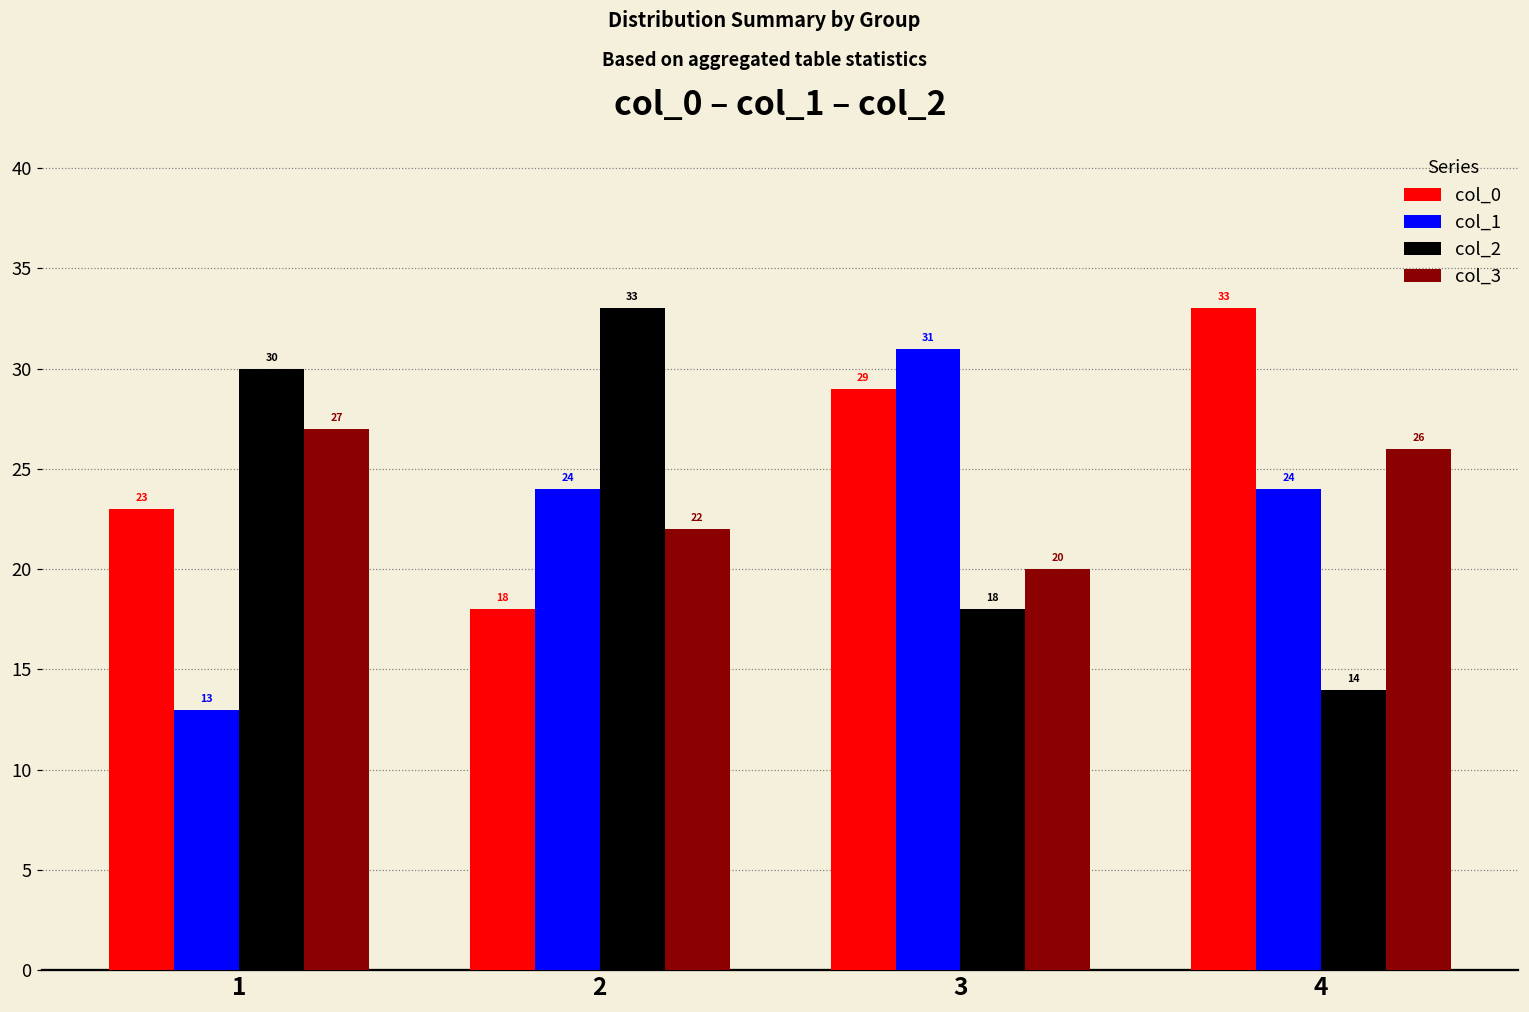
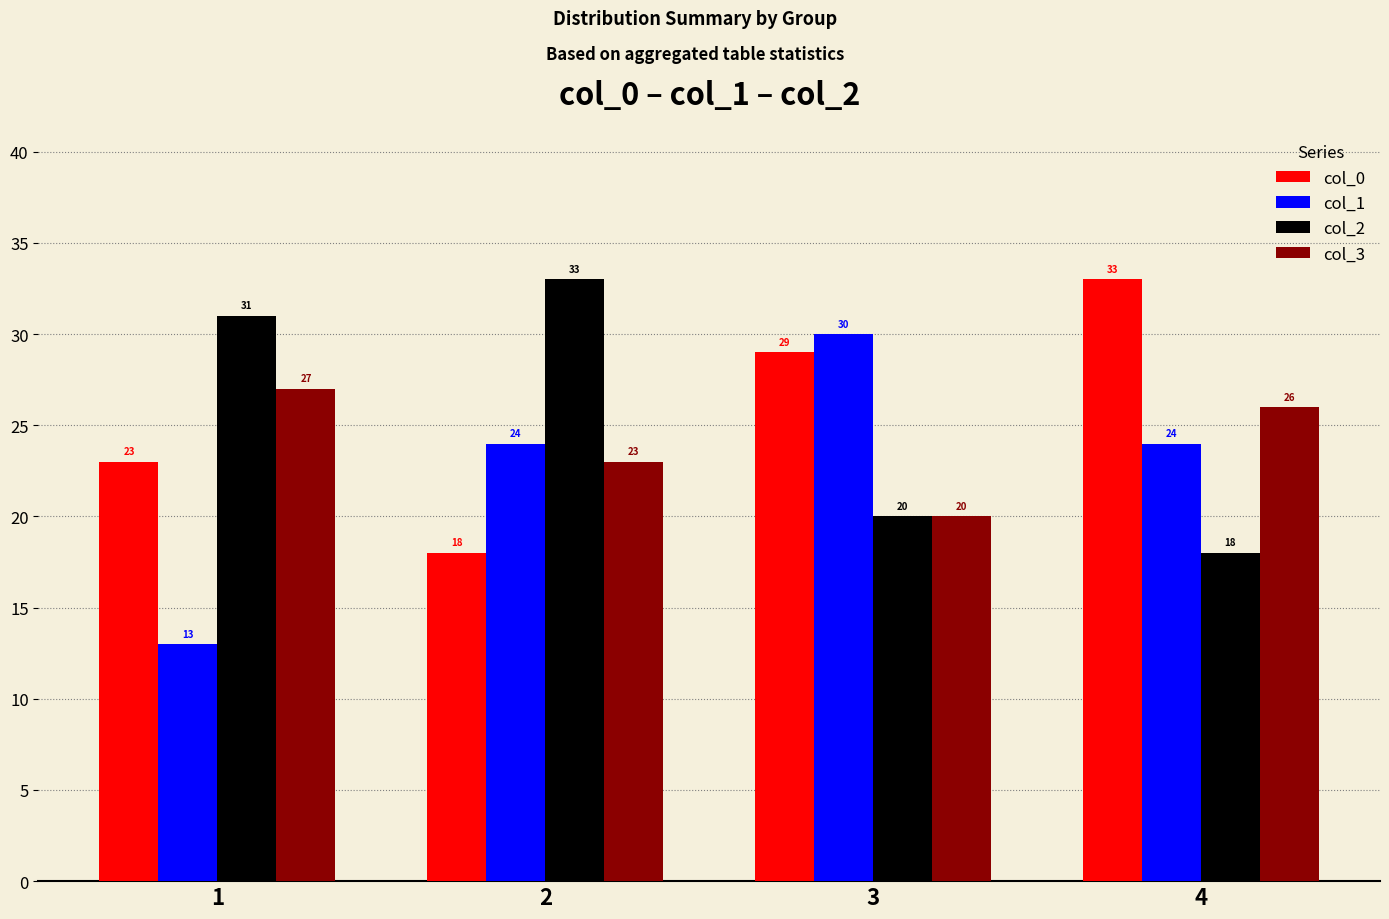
  {
    "col_0": {
      "1": 23,
      "2": 18,
      "3": 29,
      "4": 33
    },
    "col_1": {
      "1": 13,
      "2": 24,
-     "3": 31,
+     "3": 30,
      "4": 24
    },
    "col_2": {
-     "1": 30,
+     "1": 31,
      "2": 33,
-     "3": 18,
-     "4": 14
+     "3": 20,
+     "4": 18
    },
    "col_3": {
      "1": 27,
-     "2": 22,
+     "2": 23,
      "3": 20,
      "4": 26
    }
  }
